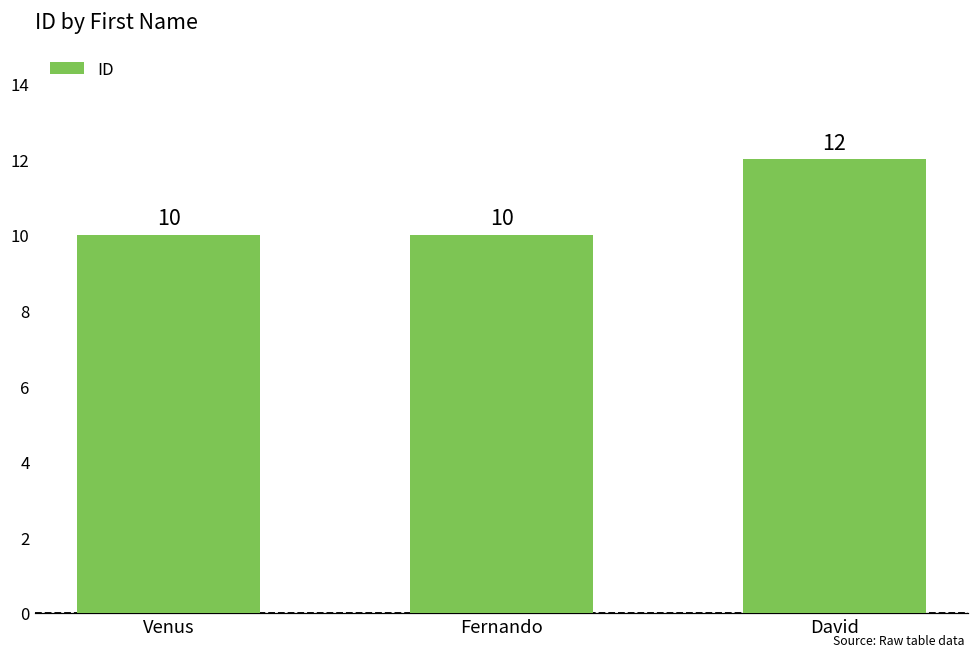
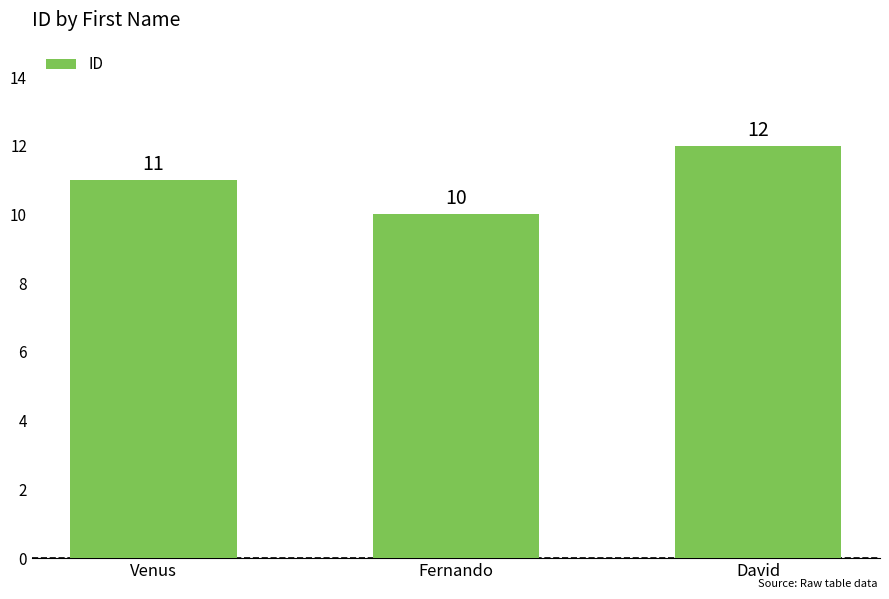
  {
-   "Venus": 10,
+   "Venus": 11,
    "Fernando": 10,
    "David": 12
  }
